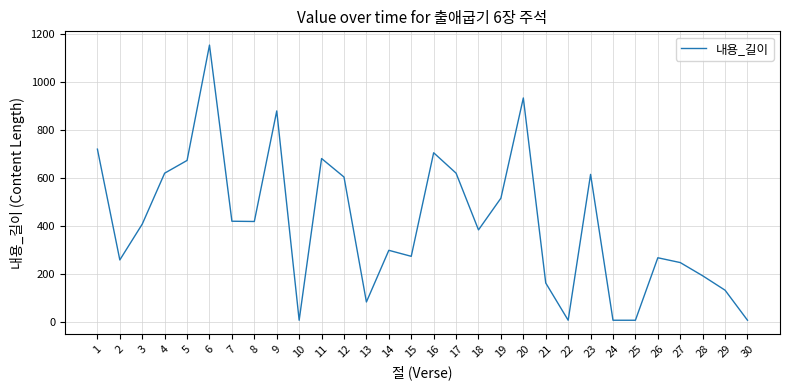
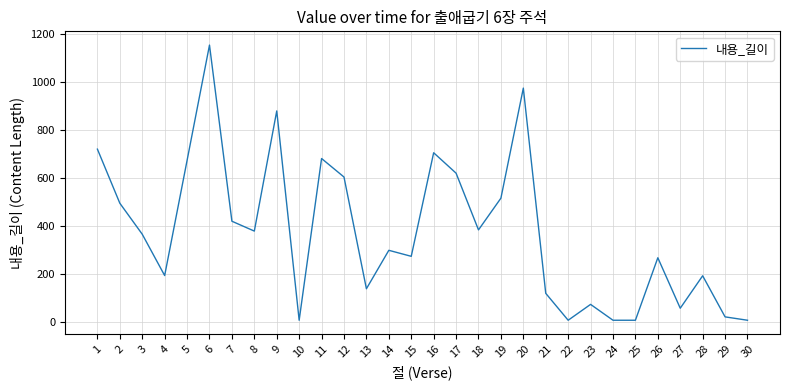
  {
    "1": 720,
-   "2": 260,
-   "3": 410,
-   "4": 620,
+   "2": 490,
+   "3": 370,
+   "4": 190,
    "5": 670,
    "6": 1150,
    "7": 420,
-   "8": 420,
+   "8": 380,
    "9": 880,
    "10": 10,
    "11": 680,
    "12": 600,
-   "13": 80,
+   "13": 140,
    "14": 300,
    "15": 270,
    "16": 700,
    "17": 620,
    "18": 380,
    "19": 520,
-   "20": 930,
-   "21": 160,
+   "20": 970,
+   "21": 120,
    "22": 10,
-   "23": 610,
+   "23": 70,
    "24": 10,
    "25": 10,
    "26": 270,
-   "27": 250,
+   "27": 60,
    "28": 190,
-   "29": 130,
+   "29": 20,
    "30": 10
  }
